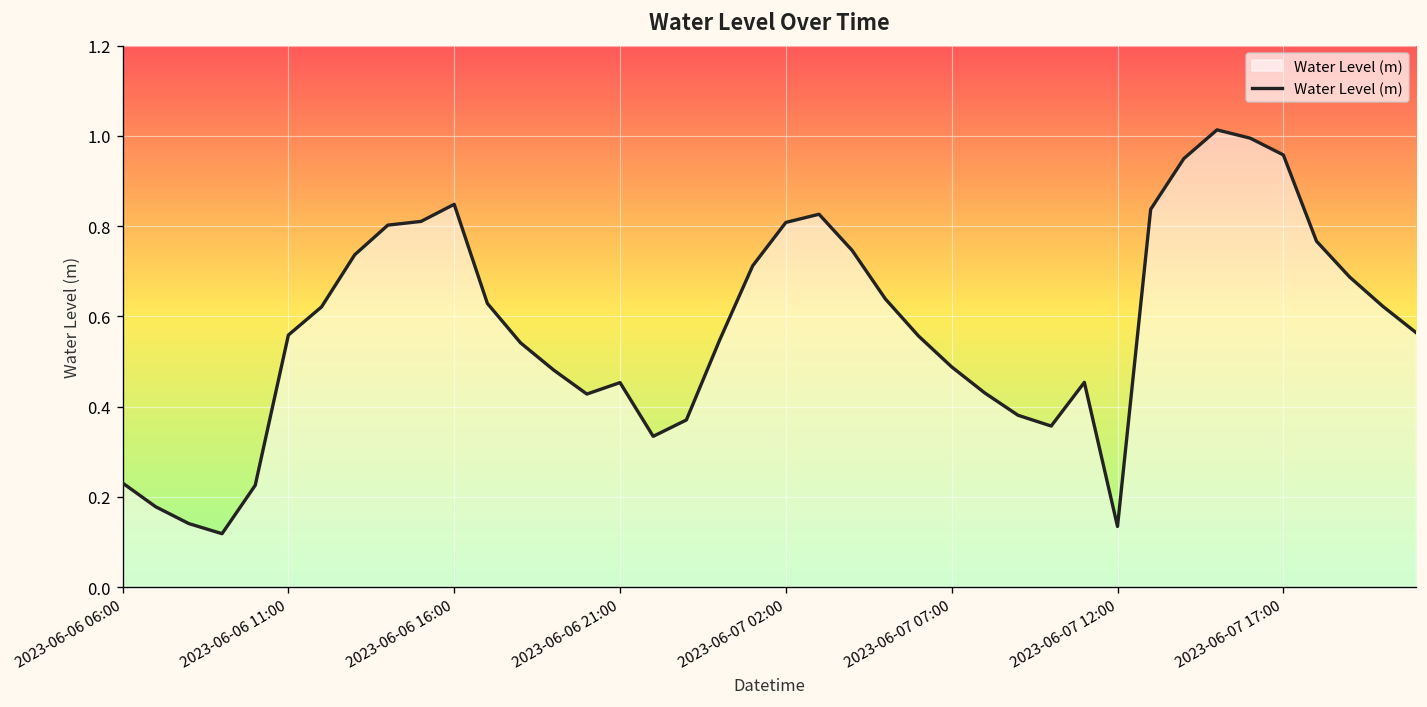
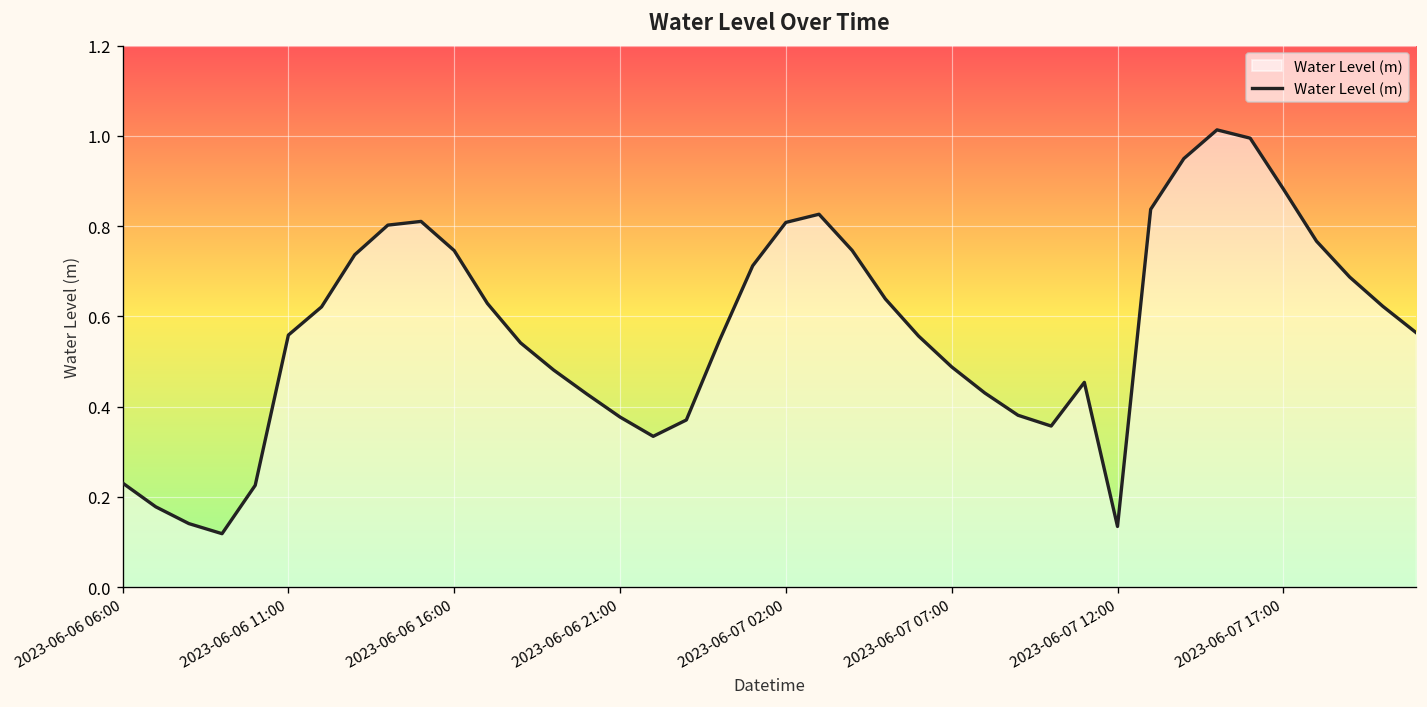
  {
    "2023-06-06 06:00": 0.23,
    "2023-06-06 11:00": 0.56,
-   "2023-06-06 16:00": 0.85,
-   "2023-06-06 21:00": 0.45,
+   "2023-06-06 16:00": 0.75,
+   "2023-06-06 21:00": 0.38,
    "2023-06-07 02:00": 0.81,
    "2023-06-07 07:00": 0.49,
    "2023-06-07 12:00": 0.13,
-   "2023-06-07 17:00": 0.96
+   "2023-06-07 17:00": 0.88
  }
